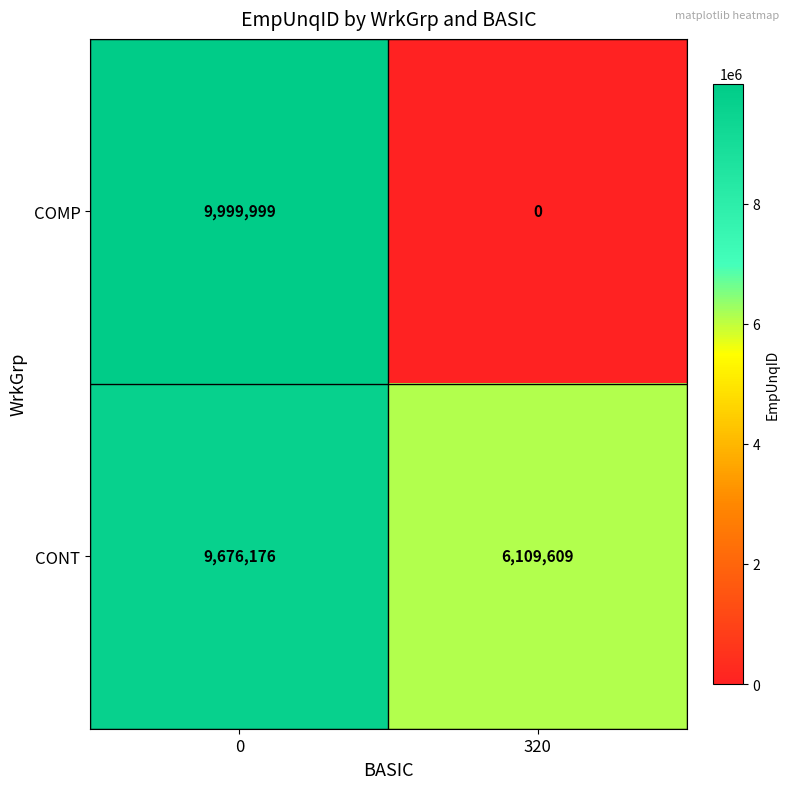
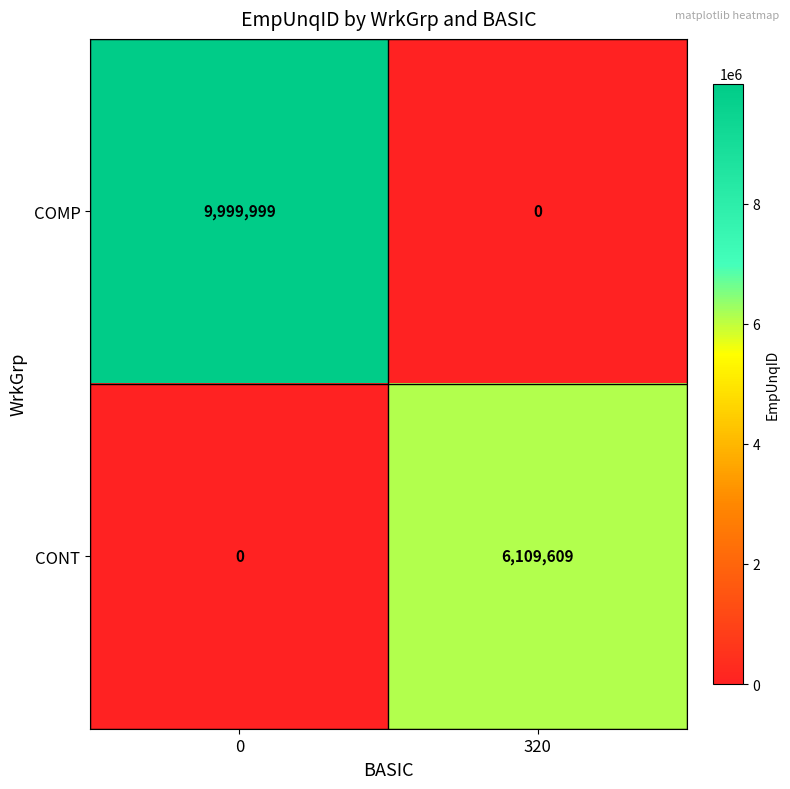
  {
    "COMP": {
      "0": "9,999,999",
      "320": "0"
    },
    "CONT": {
-     "0": "9,676,176",
+     "0": "0",
      "320": "6,109,609"
    }
  }
